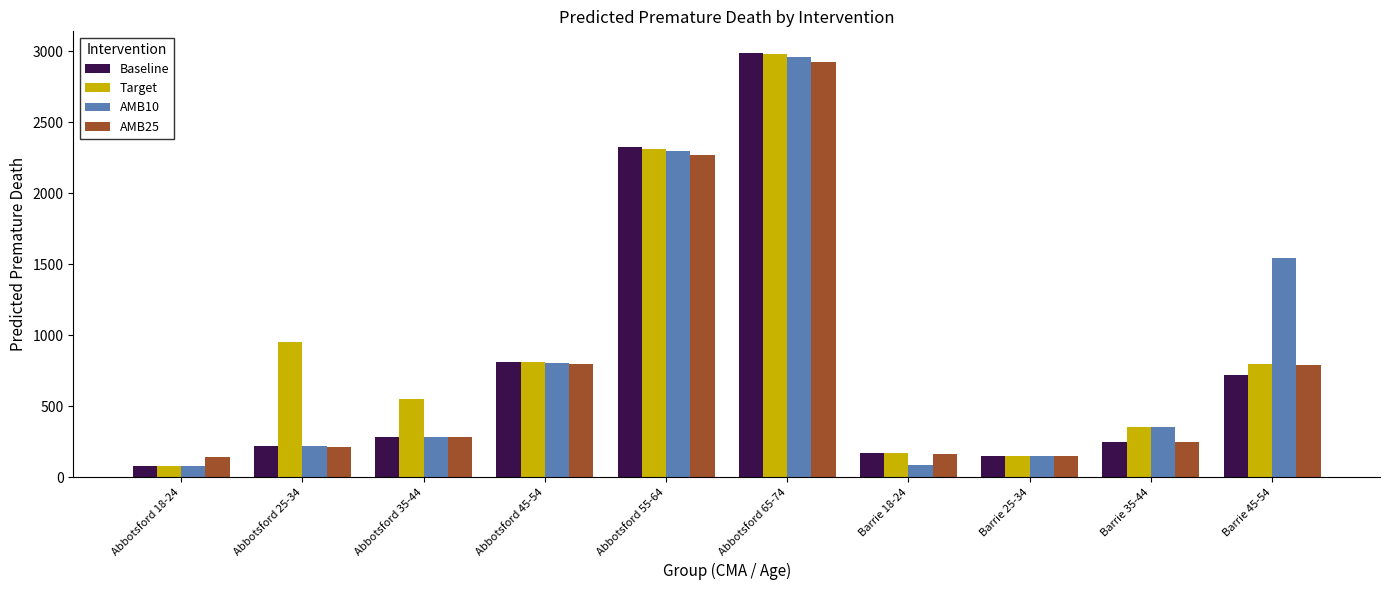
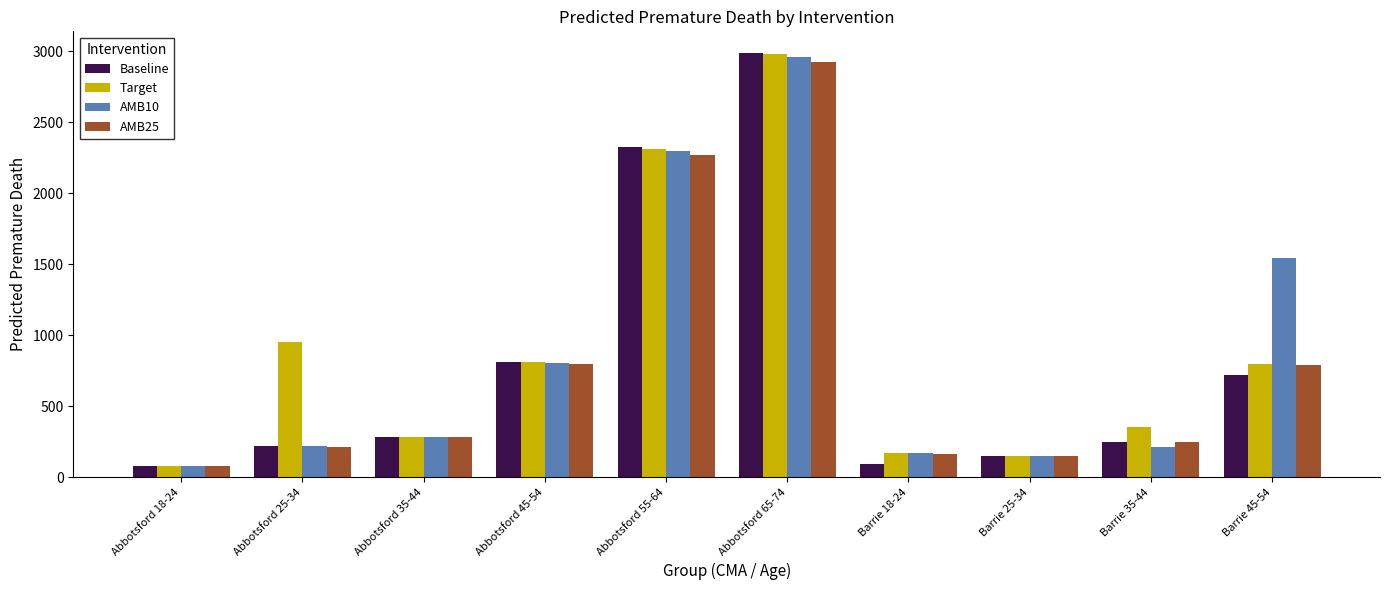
  {
    "Baseline": {
      "Abbotsford 18-24": 80,
      "Abbotsford 25-34": 220,
      "Abbotsford 35-44": 280,
      "Abbotsford 45-54": 810,
      "Abbotsford 55-64": 2320,
      "Abbotsford 65-74": 2990,
-     "Barrie 18-24": 170,
+     "Barrie 18-24": 90,
      "Barrie 25-34": 150,
      "Barrie 35-44": 250,
      "Barrie 45-54": 720
    },
    "Target": {
      "Abbotsford 18-24": 80,
      "Abbotsford 25-34": 960,
-     "Abbotsford 35-44": 550,
+     "Abbotsford 35-44": 280,
      "Abbotsford 45-54": 810,
      "Abbotsford 55-64": 2310,
      "Abbotsford 65-74": 2980,
      "Barrie 18-24": 170,
      "Barrie 25-34": 150,
      "Barrie 35-44": 350,
      "Barrie 45-54": 800
    },
    "AMB10": {
      "Abbotsford 18-24": 80,
      "Abbotsford 25-34": 220,
      "Abbotsford 35-44": 280,
      "Abbotsford 45-54": 800,
      "Abbotsford 55-64": 2290,
      "Abbotsford 65-74": 2960,
-     "Barrie 18-24": 80,
+     "Barrie 18-24": 170,
      "Barrie 25-34": 150,
-     "Barrie 35-44": 350,
+     "Barrie 35-44": 210,
      "Barrie 45-54": 1540
    },
    "AMB25": {
-     "Abbotsford 18-24": 140,
+     "Abbotsford 18-24": 80,
      "Abbotsford 25-34": 220,
      "Abbotsford 35-44": 280,
      "Abbotsford 45-54": 790,
      "Abbotsford 55-64": 2270,
      "Abbotsford 65-74": 2920,
      "Barrie 18-24": 170,
      "Barrie 25-34": 150,
      "Barrie 35-44": 250,
      "Barrie 45-54": 790
    }
  }
